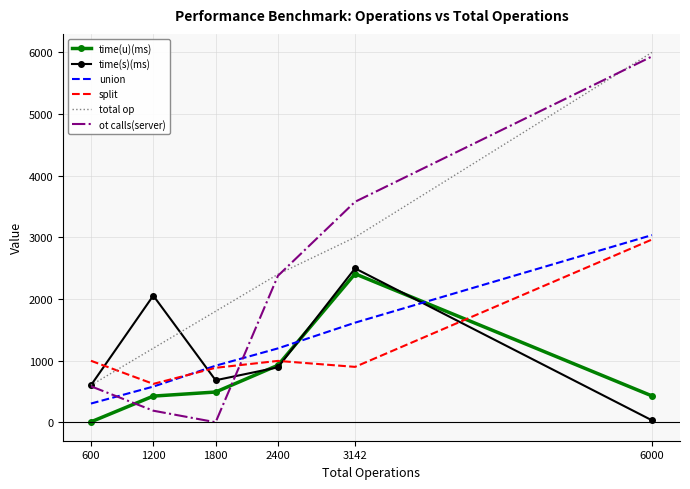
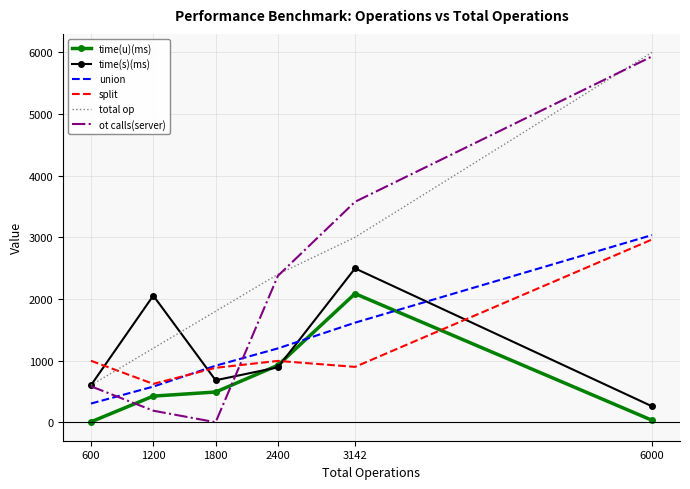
  {
    "time(u)(ms)": {
      "600": 0,
      "1200": 400,
      "1800": 500,
-     "3142": 2400,
-     "6000": 400
+     "3142": 2100,
+     "6000": 0
    },
    "time(s)(ms)": {
      "1200": 2100,
      "1800": 700,
      "3142": 2500,
-     "6000": 0
+     "6000": 300
    },
    "union": {
      "600": 300,
      "1200": 600,
      "2400": 1200,
      "3142": 1600,
      "6000": 3000
    },
    "split": {
      "600": 1000,
      "1200": 600,
      "2400": 1000,
      "3142": 900,
      "6000": 3000
    },
    "total op": {
      "1200": 1200,
      "1800": 1800,
      "3142": 3000,
      "6000": 6000
    },
    "ot calls(server)": {
      "1200": 200,
      "1800": 0,
      "3142": 3600,
      "6000": 5900
    }
  }
